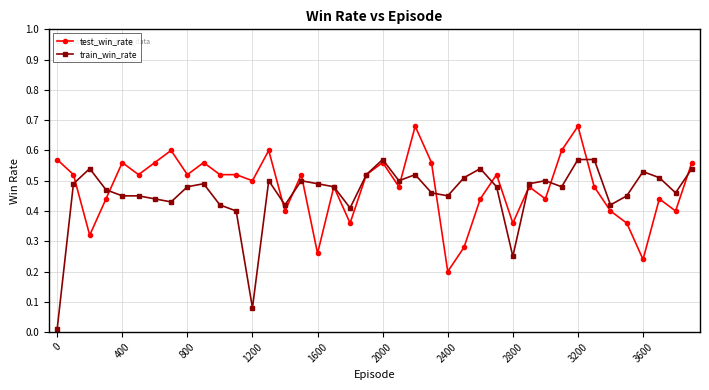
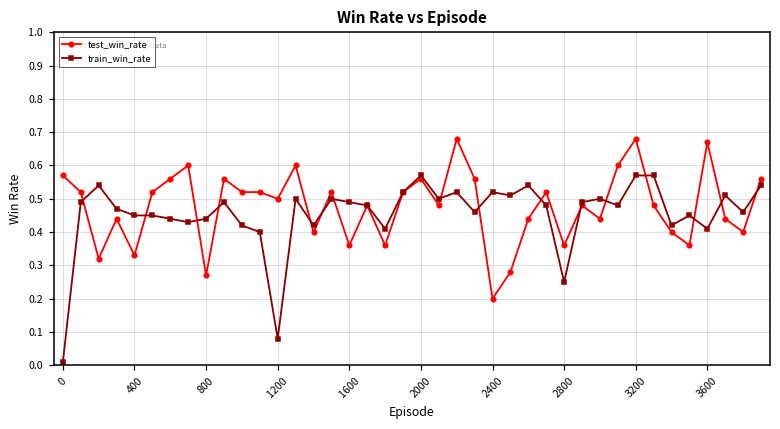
  {
    "test_win_rate": {
      "0": 0.57,
-     "400": 0.56,
-     "800": 0.52,
+     "400": 0.33,
+     "800": 0.27,
      "1200": 0.50,
-     "1600": 0.26,
+     "1600": 0.36,
      "2000": 0.56,
      "2400": 0.20,
      "2800": 0.36,
      "3200": 0.68,
-     "3600": 0.24
+     "3600": 0.67
    },
    "train_win_rate": {
      "0": 0.01,
      "400": 0.45,
-     "800": 0.48,
+     "800": 0.44,
      "1200": 0.08,
      "1600": 0.49,
      "2000": 0.57,
-     "2400": 0.45,
+     "2400": 0.52,
      "2800": 0.25,
      "3200": 0.57,
-     "3600": 0.53
+     "3600": 0.41
    }
  }
